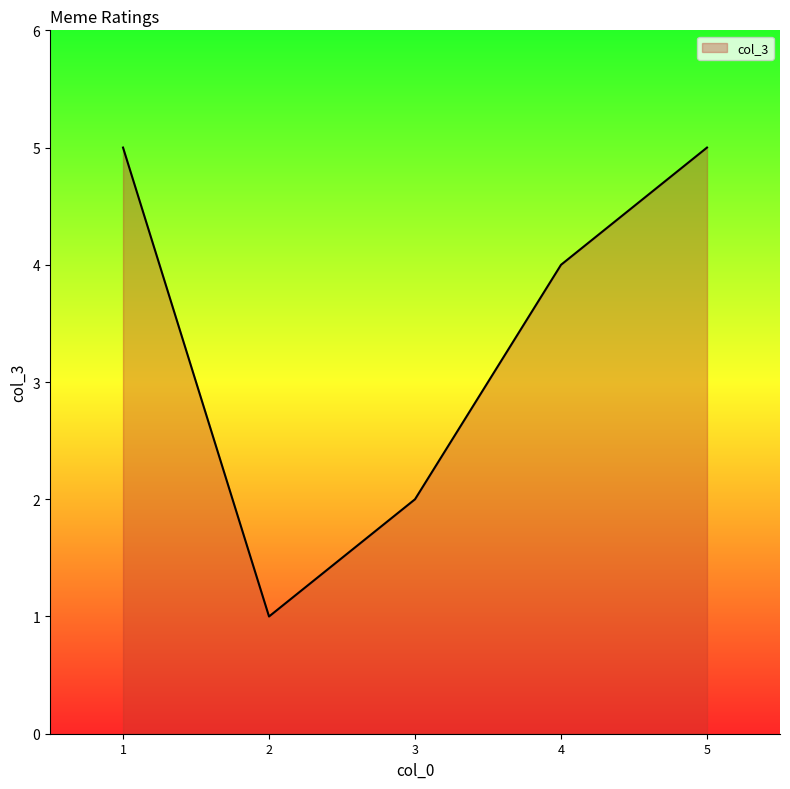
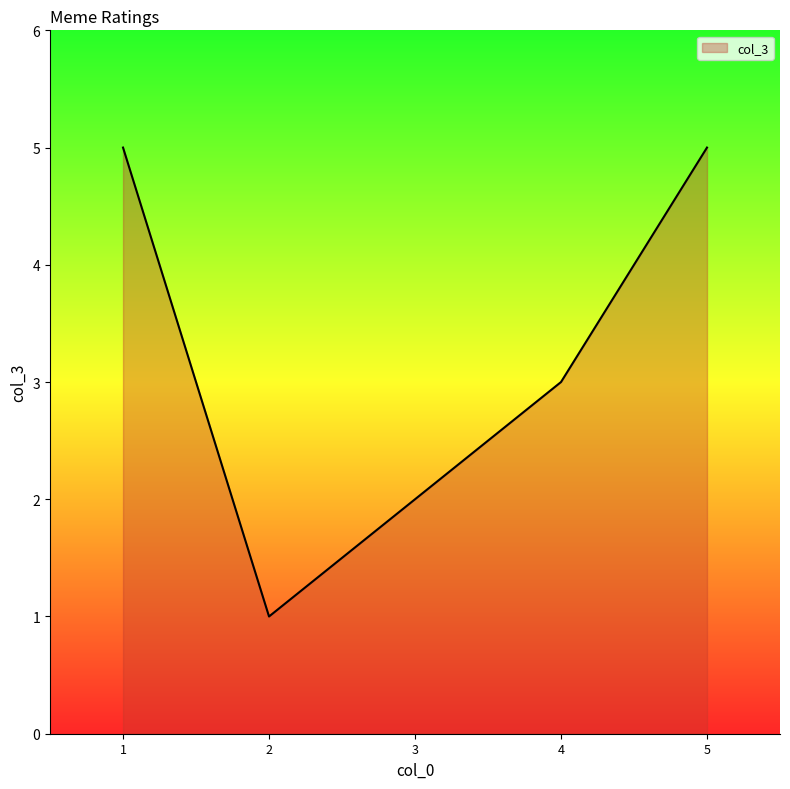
  {
    "1": 5,
    "2": 1,
    "3": 2,
-   "4": 4,
+   "4": 3,
    "5": 5
  }
